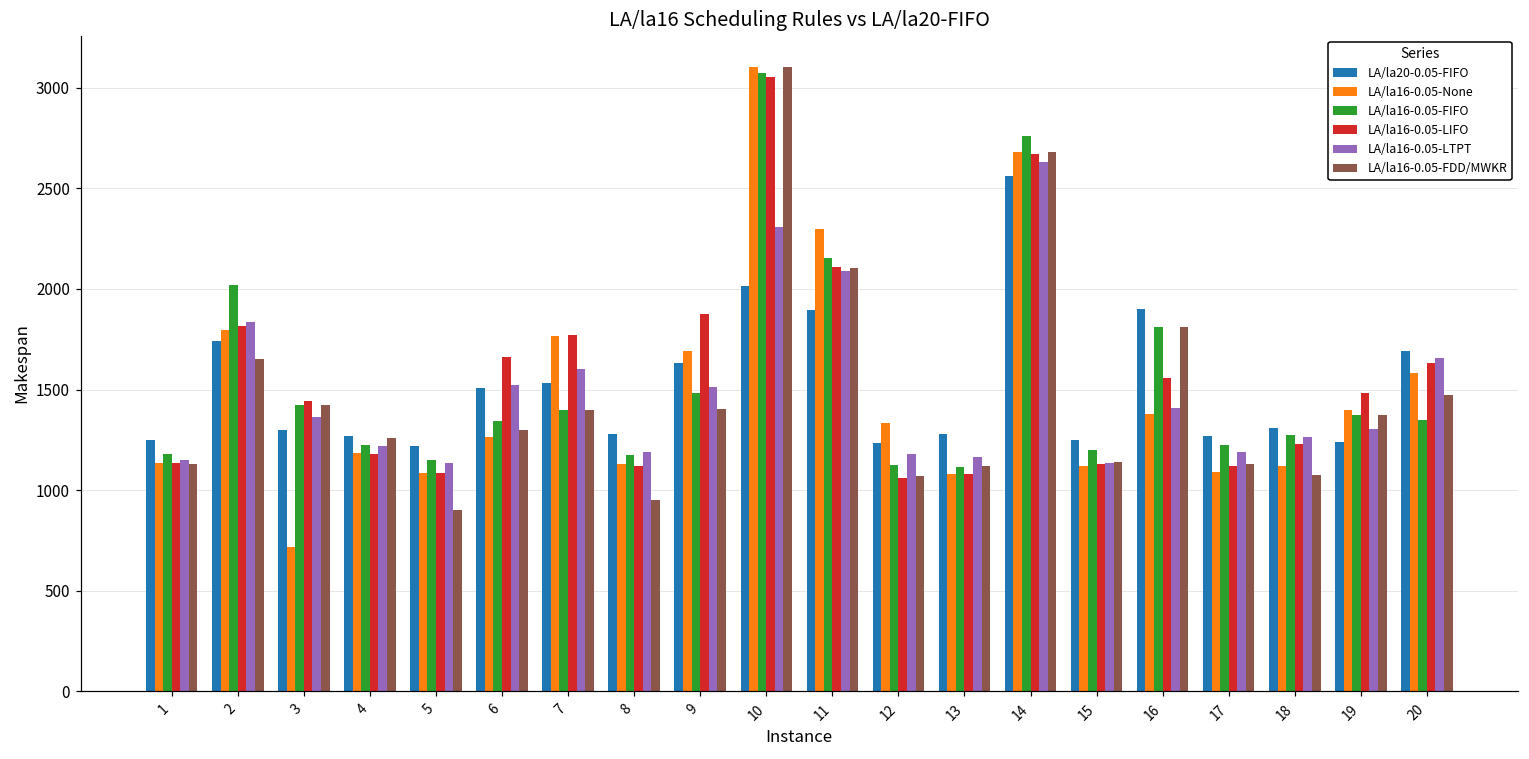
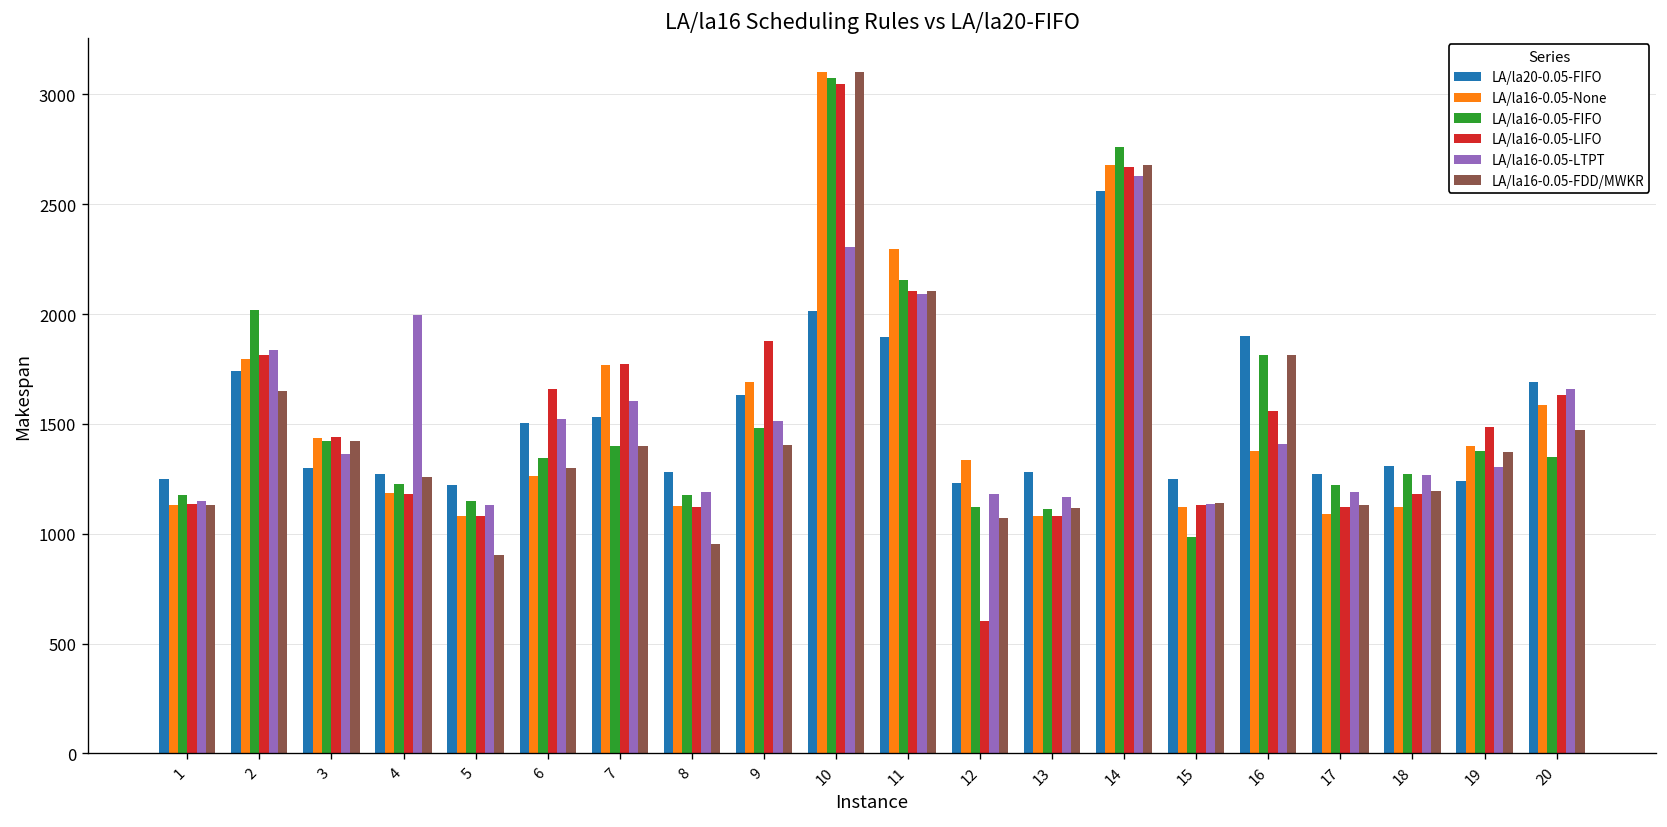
  {
    "LA/la20-0.05-FIFO": {
      "1": 1250,
      "2": 1740,
      "3": 1300,
      "4": 1270,
      "5": 1220,
      "6": 1510,
      "7": 1530,
      "8": 1280,
      "9": 1630,
      "10": 2010,
      "11": 1900,
      "12": 1230,
      "13": 1280,
      "14": 2560,
      "15": 1250,
      "16": 1900,
      "17": 1270,
      "18": 1310,
      "19": 1240,
      "20": 1690
    },
    "LA/la16-0.05-None": {
      "1": 1130,
      "2": 1800,
-     "3": 720,
+     "3": 1440,
      "4": 1190,
      "5": 1080,
      "6": 1260,
      "7": 1770,
      "8": 1130,
      "9": 1690,
      "10": 3100,
      "11": 2300,
      "12": 1340,
      "13": 1080,
      "14": 2680,
      "15": 1120,
      "16": 1380,
      "17": 1090,
      "18": 1120,
      "19": 1400,
      "20": 1580
    },
    "LA/la16-0.05-FIFO": {
      "1": 1180,
      "2": 2020,
      "3": 1420,
      "4": 1230,
      "5": 1150,
      "6": 1350,
      "7": 1400,
      "8": 1180,
      "9": 1480,
      "10": 3070,
      "11": 2150,
      "12": 1120,
      "13": 1110,
      "14": 2760,
-     "15": 1200,
+     "15": 990,
      "16": 1810,
      "17": 1220,
      "18": 1270,
      "19": 1380,
      "20": 1350
    },
    "LA/la16-0.05-LIFO": {
      "1": 1140,
      "2": 1810,
      "3": 1440,
      "4": 1180,
      "5": 1080,
      "6": 1660,
      "7": 1770,
      "8": 1120,
      "9": 1880,
      "10": 3050,
      "11": 2110,
-     "12": 1060,
+     "12": 600,
      "13": 1080,
      "14": 2670,
      "15": 1130,
      "16": 1560,
      "17": 1120,
-     "18": 1230,
+     "18": 1180,
      "19": 1480,
      "20": 1630
    },
    "LA/la16-0.05-LTPT": {
      "1": 1150,
      "2": 1840,
      "3": 1360,
-     "4": 1220,
+     "4": 2000,
      "5": 1130,
      "6": 1520,
      "7": 1600,
      "8": 1190,
      "9": 1510,
      "10": 2310,
      "11": 2090,
      "12": 1180,
      "13": 1170,
      "14": 2630,
      "15": 1140,
      "16": 1410,
      "17": 1190,
      "18": 1270,
      "19": 1300,
      "20": 1660
    },
    "LA/la16-0.05-FDD/MWKR": {
      "1": 1130,
      "2": 1650,
      "3": 1420,
      "4": 1260,
      "5": 900,
      "6": 1300,
      "7": 1400,
      "8": 950,
      "9": 1400,
      "10": 3100,
      "11": 2100,
      "12": 1070,
      "13": 1120,
      "14": 2680,
      "15": 1140,
      "16": 1810,
      "17": 1130,
-     "18": 1070,
+     "18": 1200,
      "19": 1370,
      "20": 1470
    }
  }
